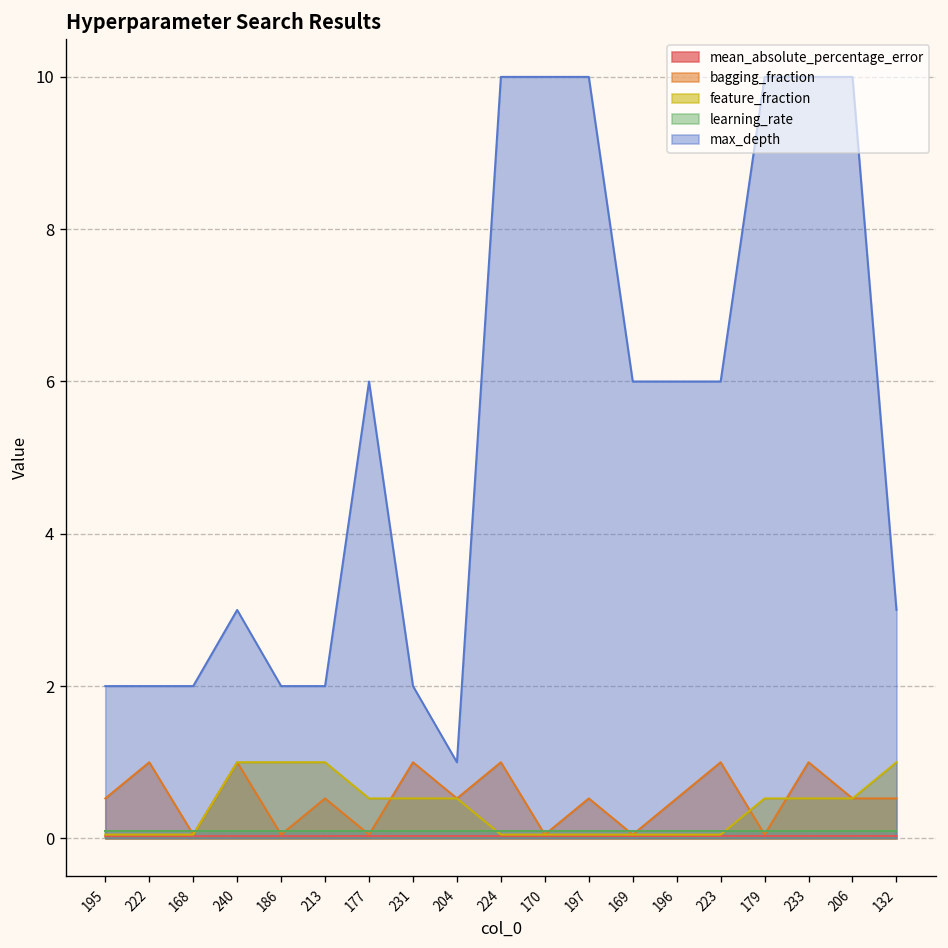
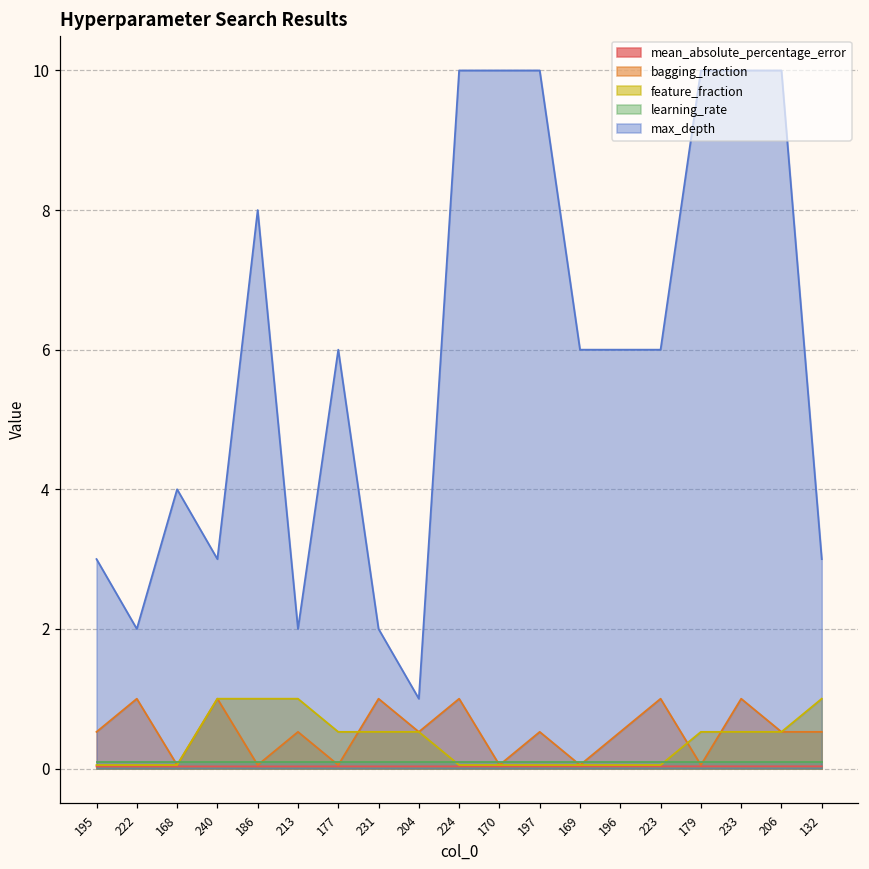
  {
    "mean_absolute_percentage_error": {
      "240": 0,
      "213": 0,
      "231": 0,
      "204": 0,
      "233": 0,
      "206": 0,
      "132": 0
    },
    "learning_rate": {
      "195": 0.1,
      "222": 0.1,
      "168": 0.1,
      "240": 0.1,
      "186": 0.1,
      "213": 0.1,
      "177": 0.1,
      "231": 0.1,
      "204": 0.1,
      "224": 0.1,
      "170": 0.1,
      "197": 0.1,
      "169": 0.1,
      "196": 0.1,
      "223": 0.1,
      "179": 0.1,
      "233": 0.1,
      "206": 0.1,
      "132": 0.1
    },
    "max_depth": {
-     "195": 2,
+     "195": 3,
      "222": 2,
-     "168": 2,
+     "168": 4,
      "240": 3,
-     "186": 2,
+     "186": 8,
      "213": 2,
      "177": 6,
      "231": 2,
      "204": 1,
      "224": 10,
      "170": 10,
      "197": 10,
      "169": 6,
      "196": 6,
      "223": 6,
      "132": 3
    }
  }
